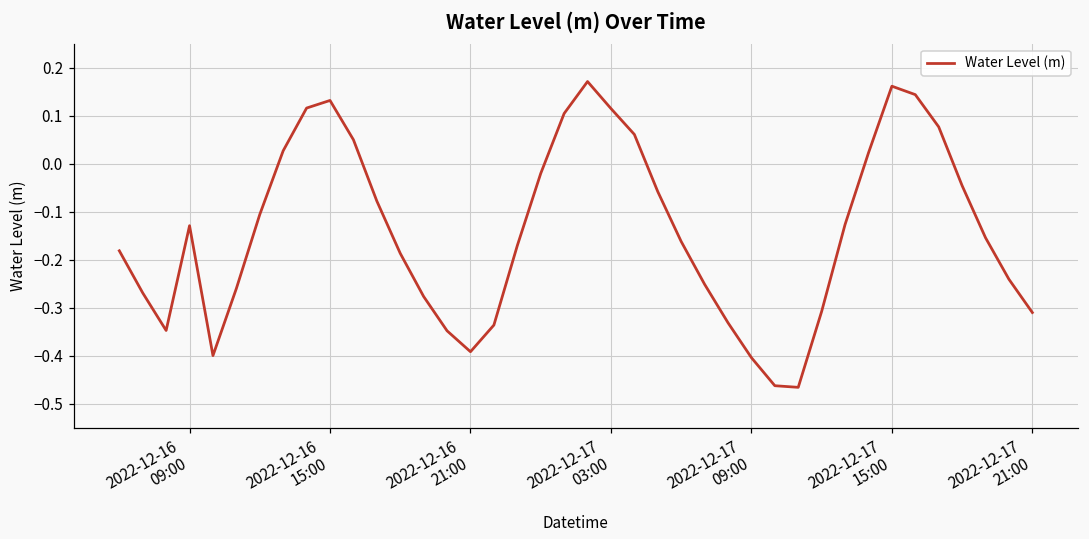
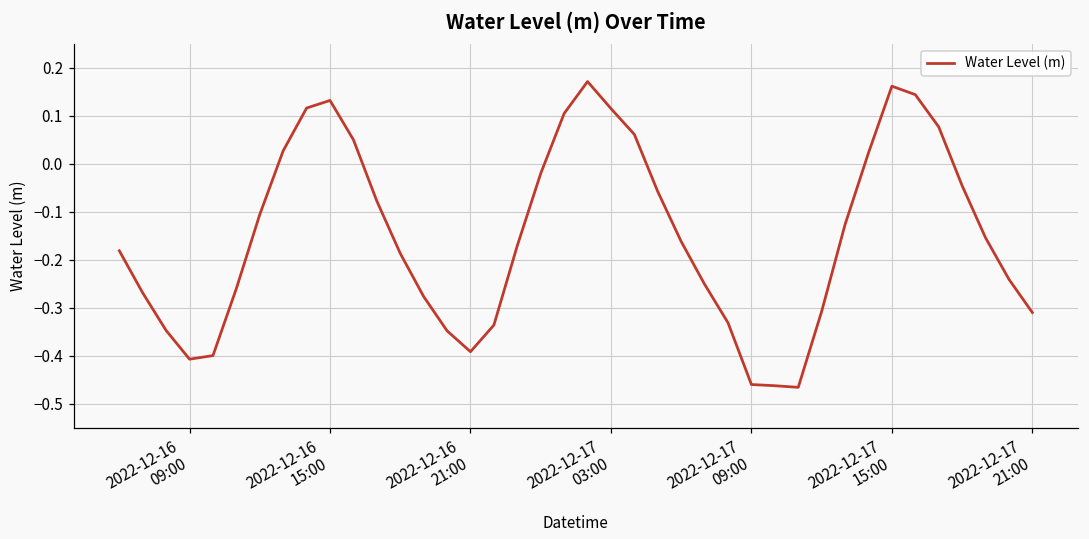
  {
-   "2022-12-16 09:00": -0.13,
+   "2022-12-16 09:00": -0.41,
    "2022-12-16 15:00": 0.13,
    "2022-12-16 21:00": -0.39,
    "2022-12-17 03:00": 0.11,
-   "2022-12-17 09:00": -0.40,
+   "2022-12-17 09:00": -0.46,
    "2022-12-17 15:00": 0.16,
    "2022-12-17 21:00": -0.31
  }
